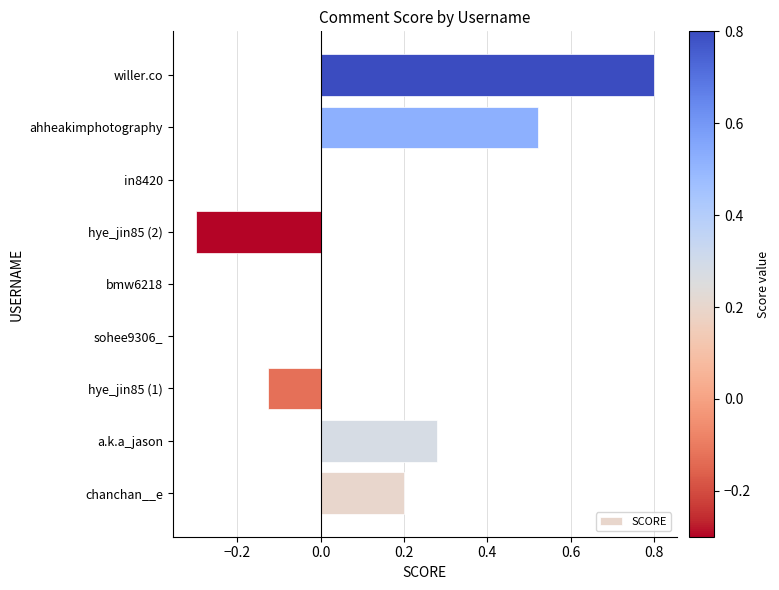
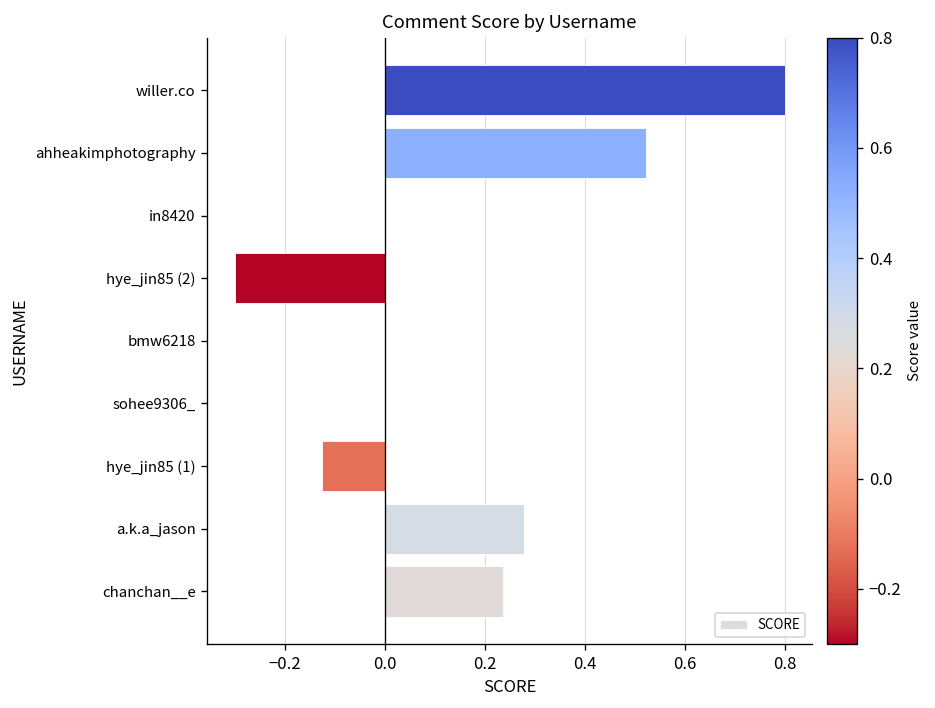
  {
    "willer.co": 0.80,
    "ahheakimphotography": 0.52,
    "in8420": 0.00,
    "hye_jin85 (2)": -0.30,
    "bmw6218": 0.00,
    "sohee9306_": 0.00,
    "hye_jin85 (1)": -0.13,
    "a.k.a_jason": 0.28,
-   "chanchan__e": 0.20
+   "chanchan__e": 0.24
  }
